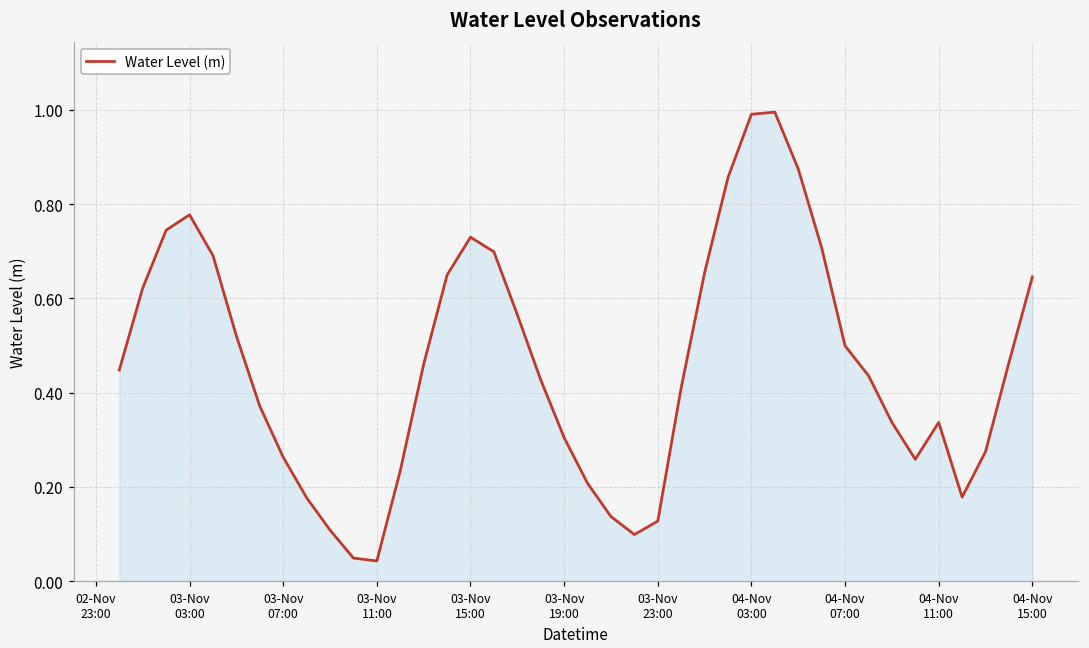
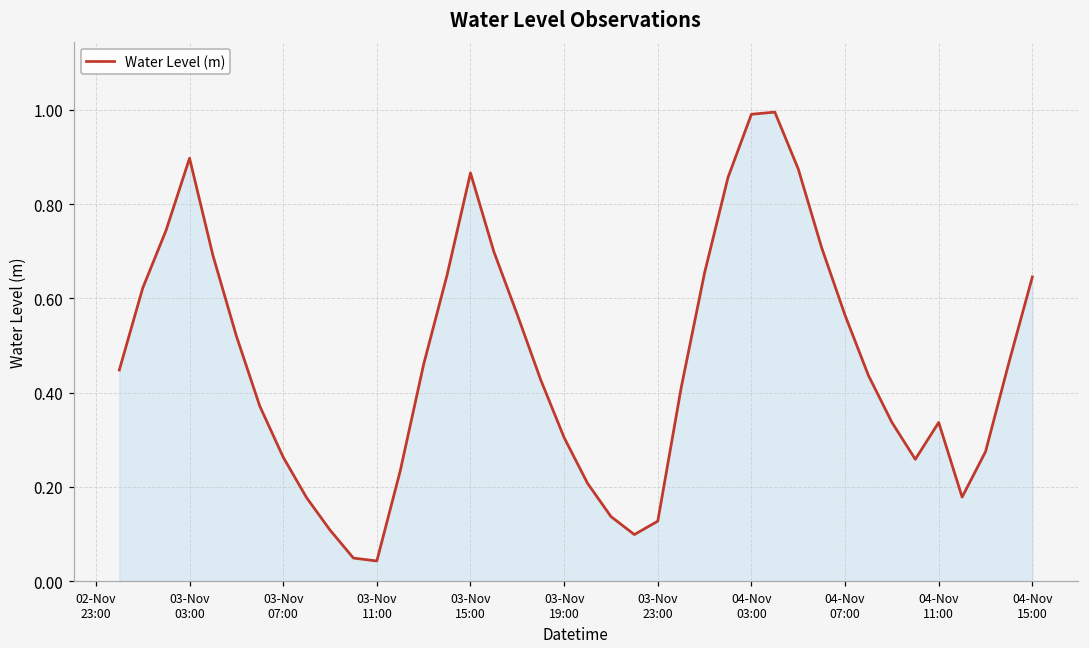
  {
-   "03-Nov 03:00": 0.78,
+   "03-Nov 03:00": 0.90,
    "03-Nov 07:00": 0.26,
    "03-Nov 11:00": 0.04,
-   "03-Nov 15:00": 0.73,
+   "03-Nov 15:00": 0.87,
    "03-Nov 19:00": 0.30,
    "03-Nov 23:00": 0.13,
    "04-Nov 03:00": 0.99,
-   "04-Nov 07:00": 0.50,
+   "04-Nov 07:00": 0.56,
    "04-Nov 11:00": 0.34,
    "04-Nov 15:00": 0.65
  }
